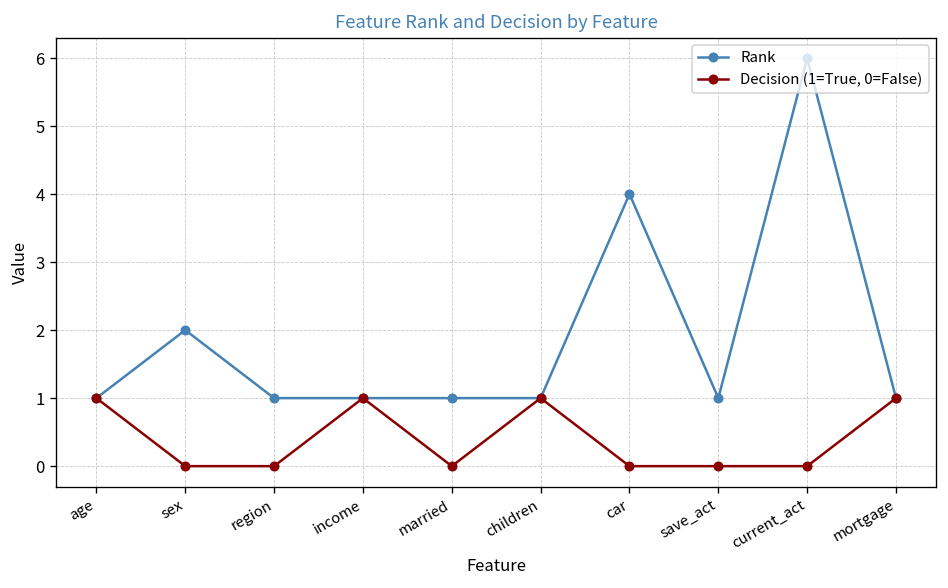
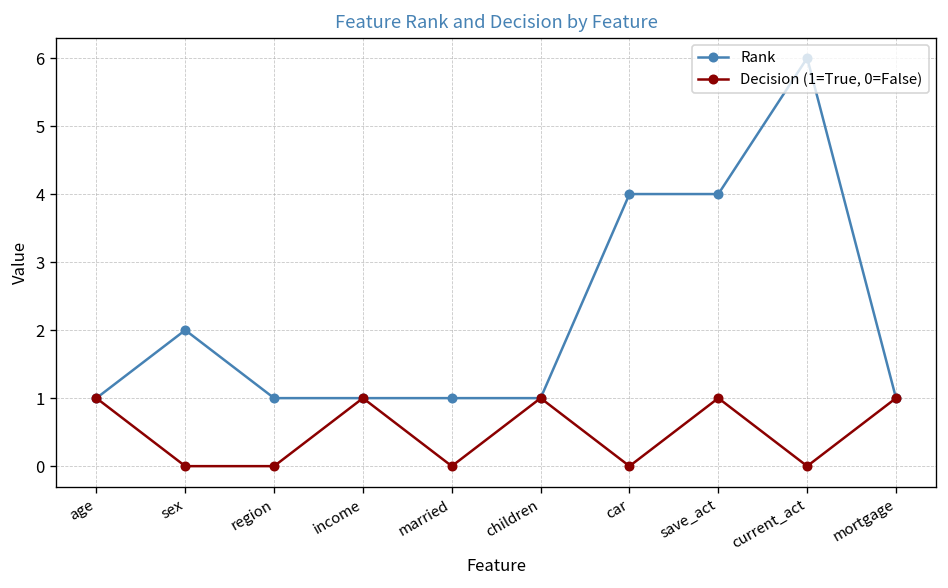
  {
    "Rank": {
      "sex": 2,
      "region": 1,
      "married": 1,
      "car": 4,
-     "save_act": 1
+     "save_act": 4
    },
    "Decision (1=True, 0=False)": {
      "sex": 0,
      "region": 0,
      "married": 0,
      "car": 0,
-     "save_act": 0,
+     "save_act": 1,
      "current_act": 0
    }
  }
